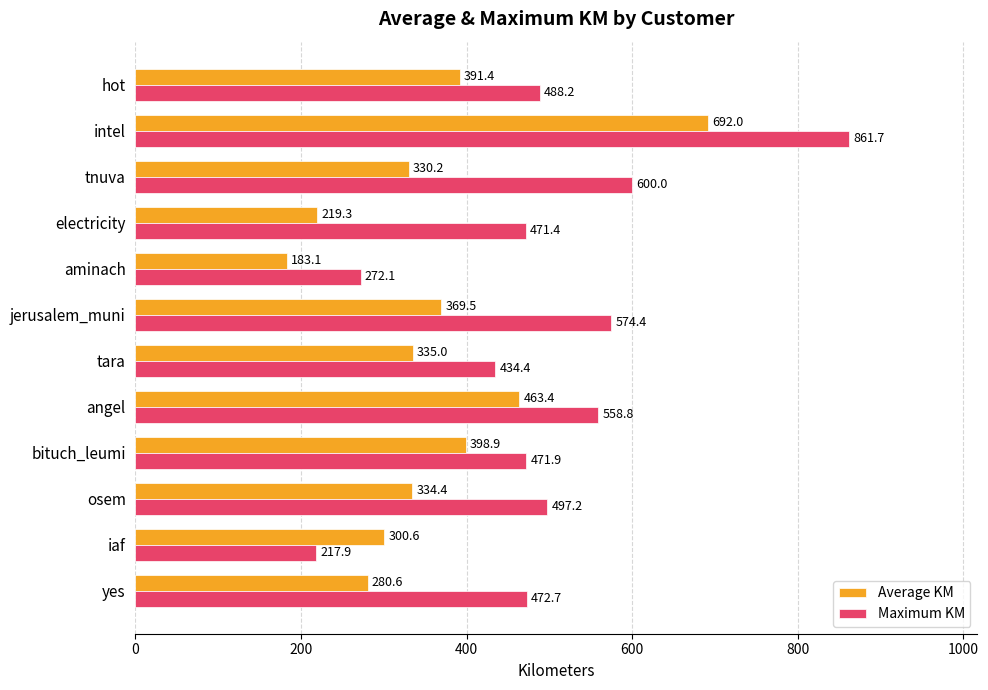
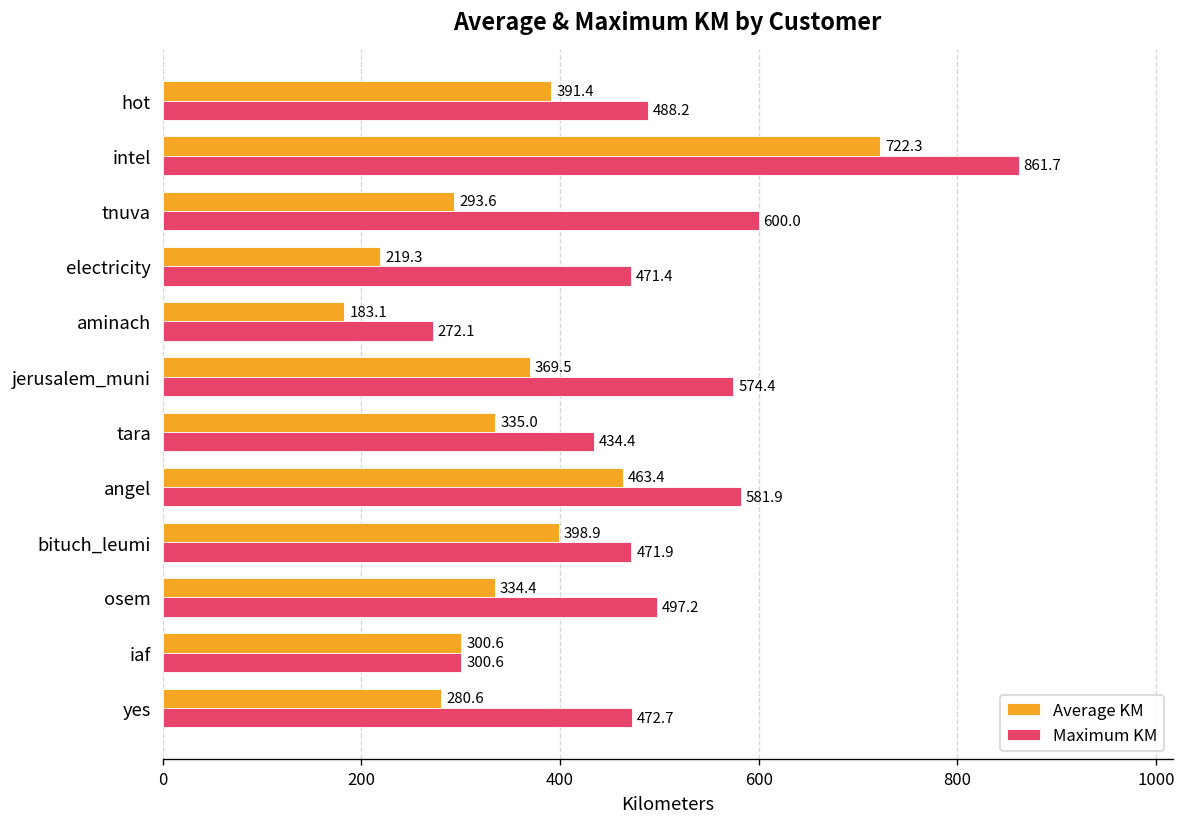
  {
    "Average KM": {
      "hot": 391.4,
-     "intel": 692.0,
-     "tnuva": 330.2,
+     "intel": 722.3,
+     "tnuva": 293.6,
      "electricity": 219.3,
      "aminach": 183.1,
      "jerusalem_muni": 369.5,
      "tara": 335.0,
      "angel": 463.4,
      "bituch_leumi": 398.9,
      "osem": 334.4,
      "iaf": 300.6,
      "yes": 280.6
    },
    "Maximum KM": {
      "hot": 488.2,
      "intel": 861.7,
      "tnuva": 600.0,
      "electricity": 471.4,
      "aminach": 272.1,
      "jerusalem_muni": 574.4,
      "tara": 434.4,
-     "angel": 558.8,
+     "angel": 581.9,
      "bituch_leumi": 471.9,
      "osem": 497.2,
-     "iaf": 217.9,
+     "iaf": 300.6,
      "yes": 472.7
    }
  }
